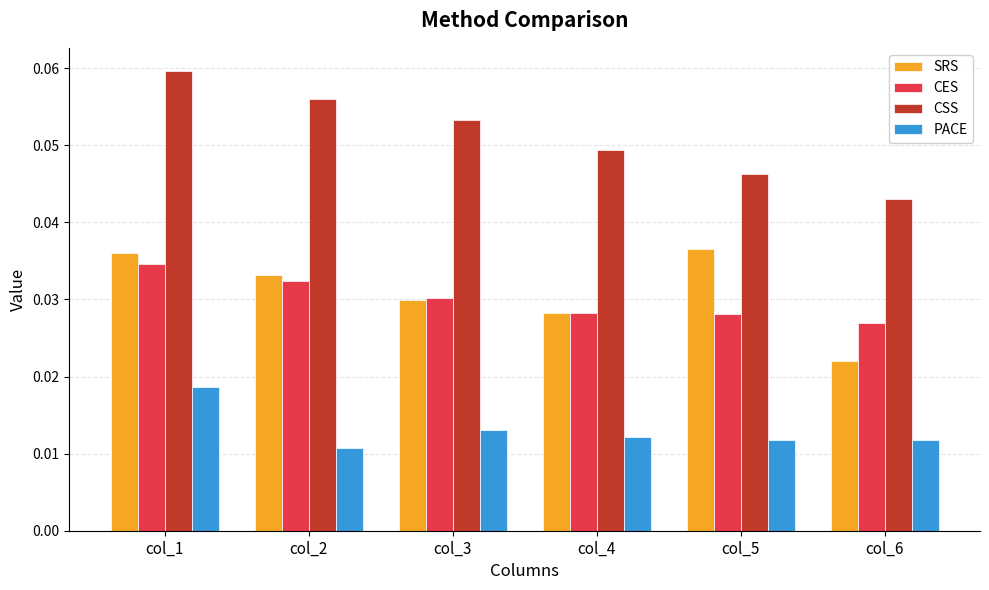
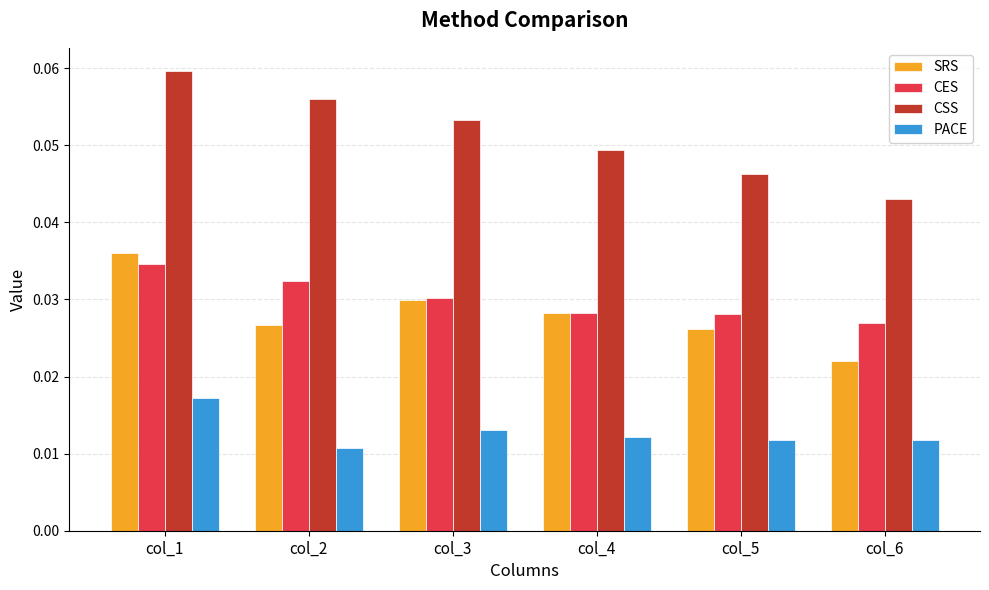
  {
    "SRS": {
      "col_1": 0.036,
-     "col_2": 0.033,
+     "col_2": 0.027,
      "col_3": 0.030,
      "col_4": 0.028,
-     "col_5": 0.037,
+     "col_5": 0.026,
      "col_6": 0.022
    },
    "PACE": {
-     "col_1": 0.019,
+     "col_1": 0.017,
      "col_2": 0.011,
      "col_3": 0.013,
      "col_4": 0.012,
      "col_5": 0.012,
      "col_6": 0.012
    }
  }
